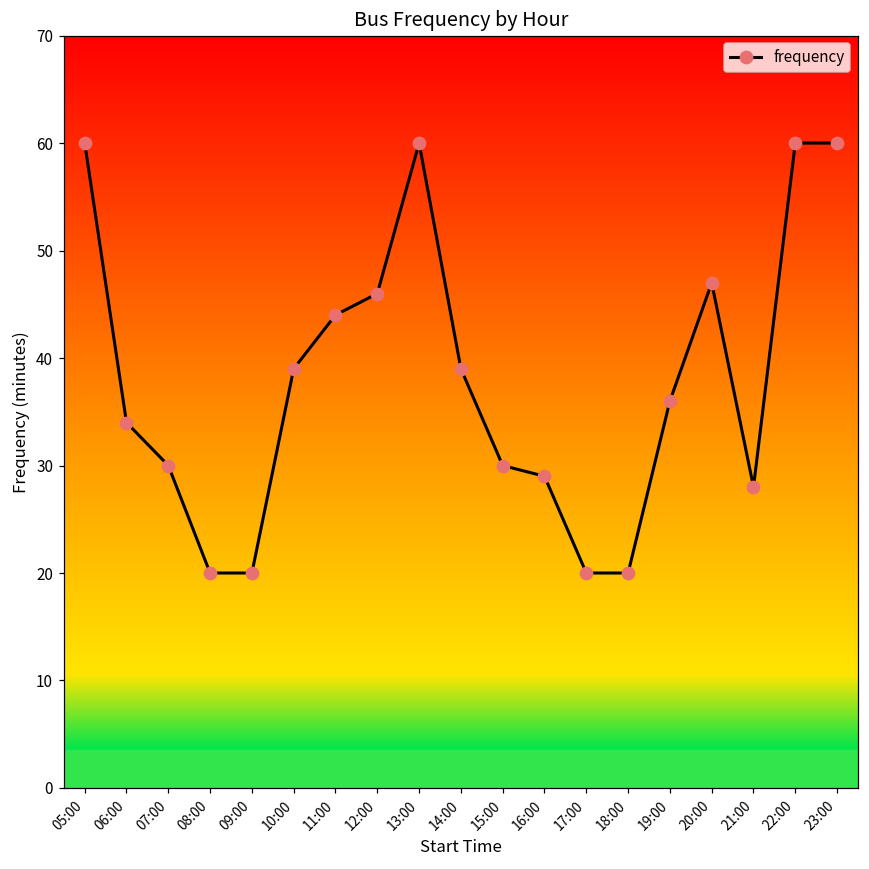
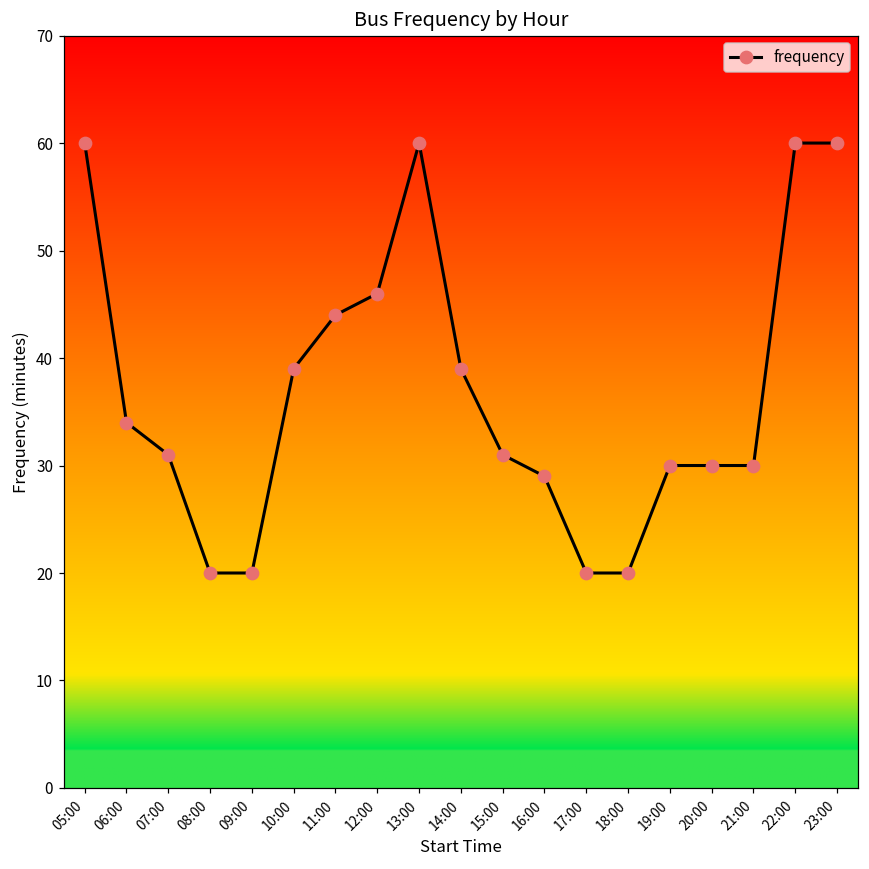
  {
    "05:00": 60,
    "06:00": 34,
-   "07:00": 30,
+   "07:00": 31,
    "08:00": 20,
    "09:00": 20,
    "10:00": 39,
    "11:00": 44,
    "12:00": 46,
    "13:00": 60,
    "14:00": 39,
-   "15:00": 30,
+   "15:00": 31,
    "16:00": 29,
    "17:00": 20,
    "18:00": 20,
-   "19:00": 36,
-   "20:00": 47,
-   "21:00": 28,
+   "19:00": 30,
+   "20:00": 30,
+   "21:00": 30,
    "22:00": 60,
    "23:00": 60
  }
